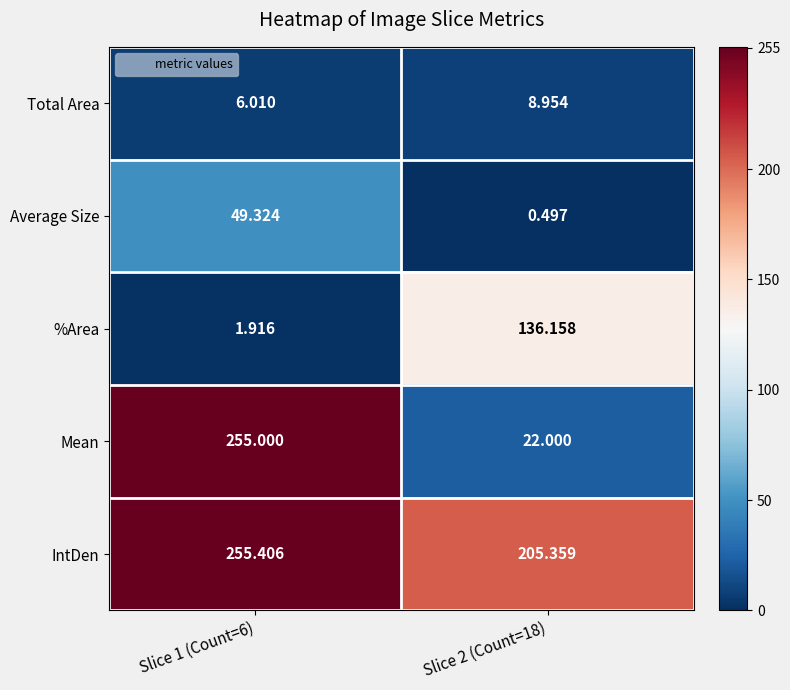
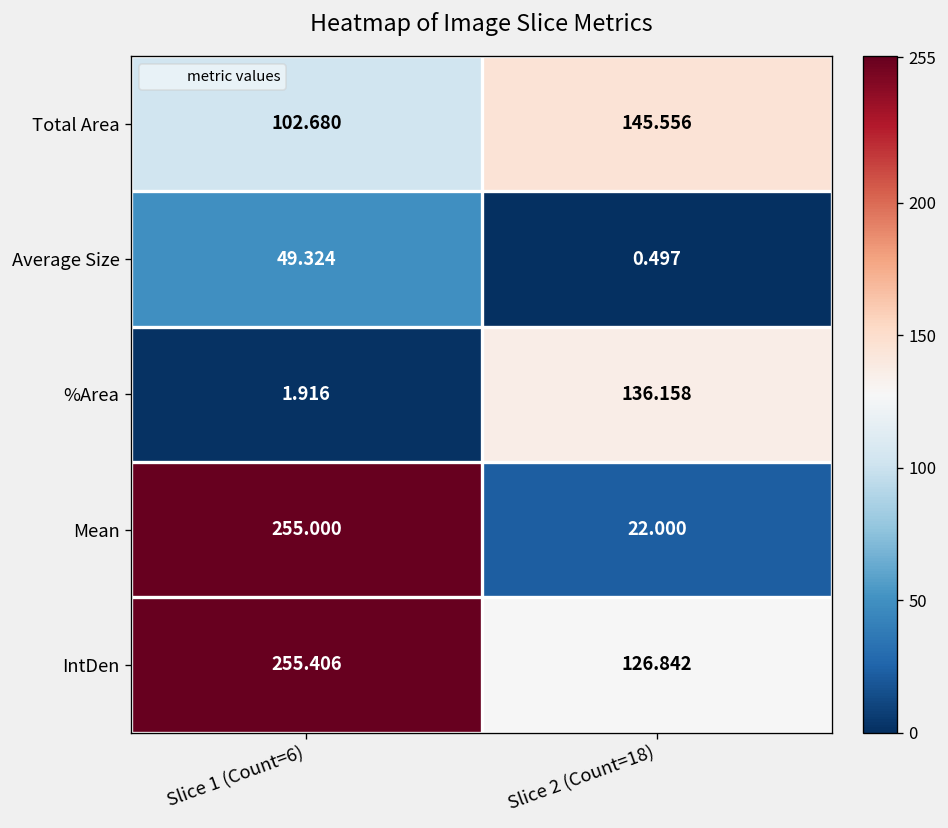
  {
    "Total Area": {
-     "Slice 1 (Count=6)": 6.010,
-     "Slice 2 (Count=18)": 8.954
+     "Slice 1 (Count=6)": 102.680,
+     "Slice 2 (Count=18)": 145.556
    },
    "Average Size": {
      "Slice 1 (Count=6)": 49.324,
      "Slice 2 (Count=18)": 0.497
    },
    "%Area": {
      "Slice 1 (Count=6)": 1.916,
      "Slice 2 (Count=18)": 136.158
    },
    "Mean": {
      "Slice 1 (Count=6)": 255.000,
      "Slice 2 (Count=18)": 22.000
    },
    "IntDen": {
      "Slice 1 (Count=6)": 255.406,
-     "Slice 2 (Count=18)": 205.359
+     "Slice 2 (Count=18)": 126.842
    }
  }
